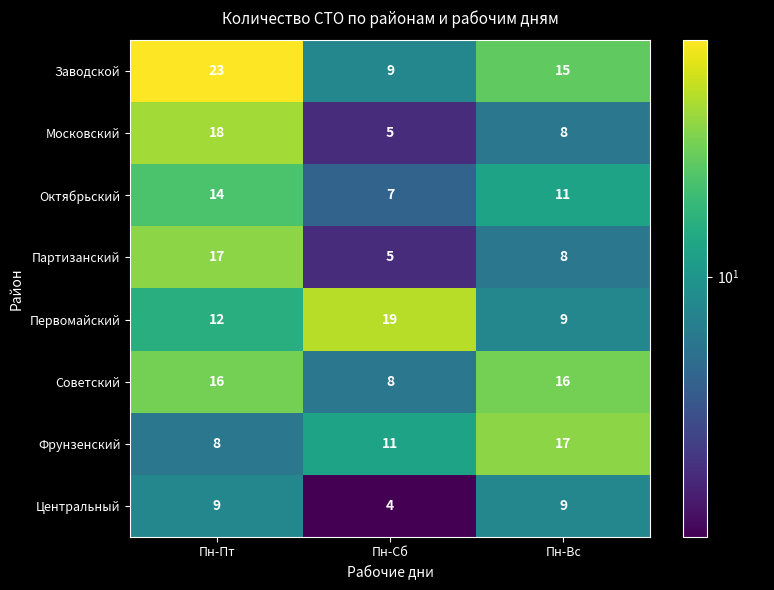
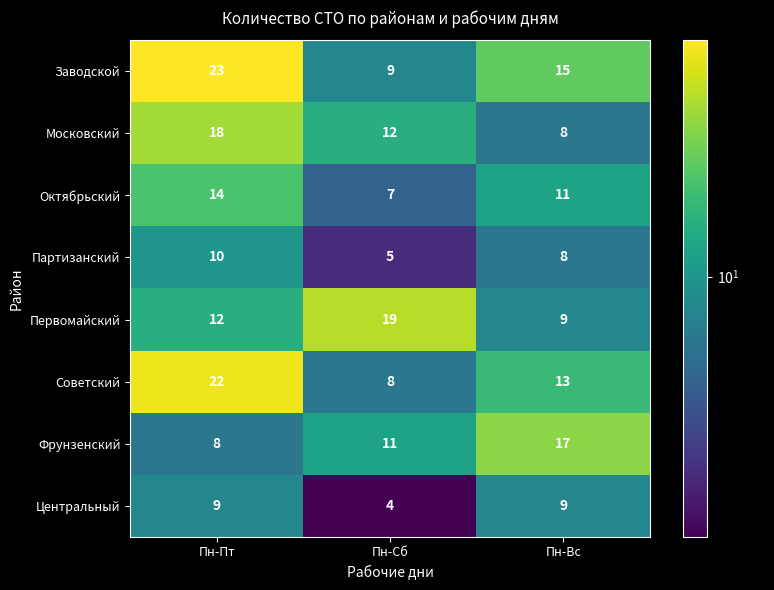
  {
    "Заводской": {
      "Пн-Пт": 23,
      "Пн-Сб": 9,
      "Пн-Вс": 15
    },
    "Московский": {
      "Пн-Пт": 18,
-     "Пн-Сб": 5,
+     "Пн-Сб": 12,
      "Пн-Вс": 8
    },
    "Октябрьский": {
      "Пн-Пт": 14,
      "Пн-Сб": 7,
      "Пн-Вс": 11
    },
    "Партизанский": {
-     "Пн-Пт": 17,
+     "Пн-Пт": 10,
      "Пн-Сб": 5,
      "Пн-Вс": 8
    },
    "Первомайский": {
      "Пн-Пт": 12,
      "Пн-Сб": 19,
      "Пн-Вс": 9
    },
    "Советский": {
-     "Пн-Пт": 16,
+     "Пн-Пт": 22,
      "Пн-Сб": 8,
-     "Пн-Вс": 16
+     "Пн-Вс": 13
    },
    "Фрунзенский": {
      "Пн-Пт": 8,
      "Пн-Сб": 11,
      "Пн-Вс": 17
    },
    "Центральный": {
      "Пн-Пт": 9,
      "Пн-Сб": 4,
      "Пн-Вс": 9
    }
  }
